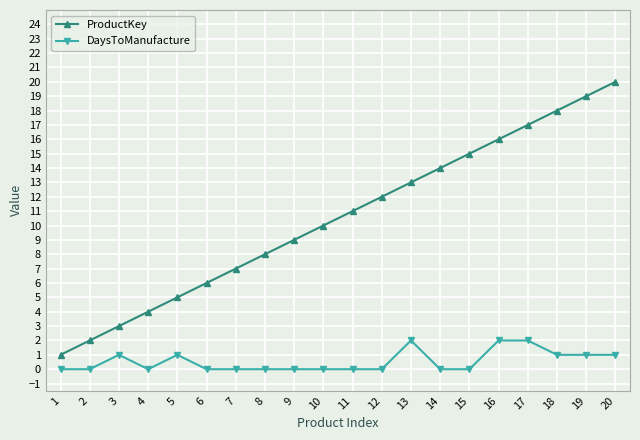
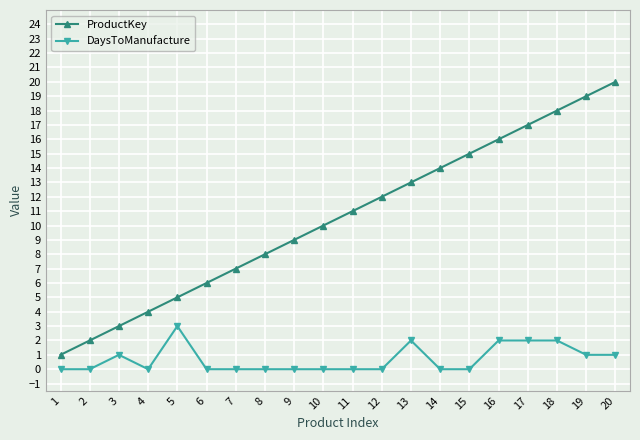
  {
    "ProductKey": {
      "1": 1,
      "2": 2,
      "3": 3,
      "4": 4,
      "5": 5,
      "6": 6,
      "7": 7,
      "8": 8,
      "9": 9,
      "10": 10,
      "11": 11,
      "12": 12,
      "13": 13,
      "14": 14,
      "15": 15,
      "16": 16,
      "17": 17,
      "18": 18,
      "19": 19,
      "20": 20
    },
    "DaysToManufacture": {
      "1": 0,
      "2": 0,
      "3": 1,
      "4": 0,
-     "5": 1,
+     "5": 3,
      "6": 0,
      "7": 0,
      "8": 0,
      "9": 0,
      "10": 0,
      "11": 0,
      "12": 0,
      "13": 2,
      "14": 0,
      "15": 0,
      "16": 2,
      "17": 2,
-     "18": 1,
+     "18": 2,
      "19": 1,
      "20": 1
    }
  }
